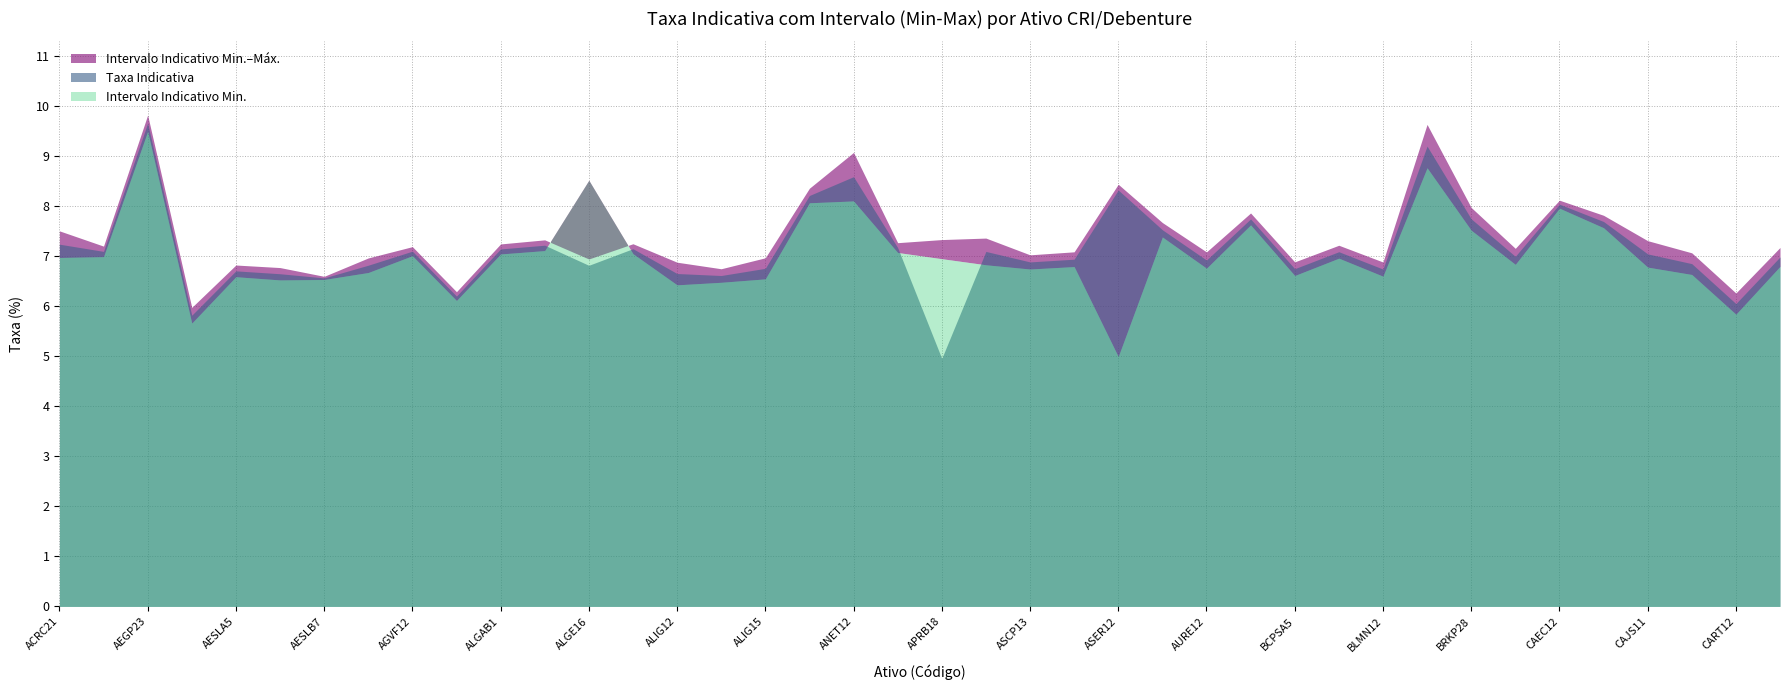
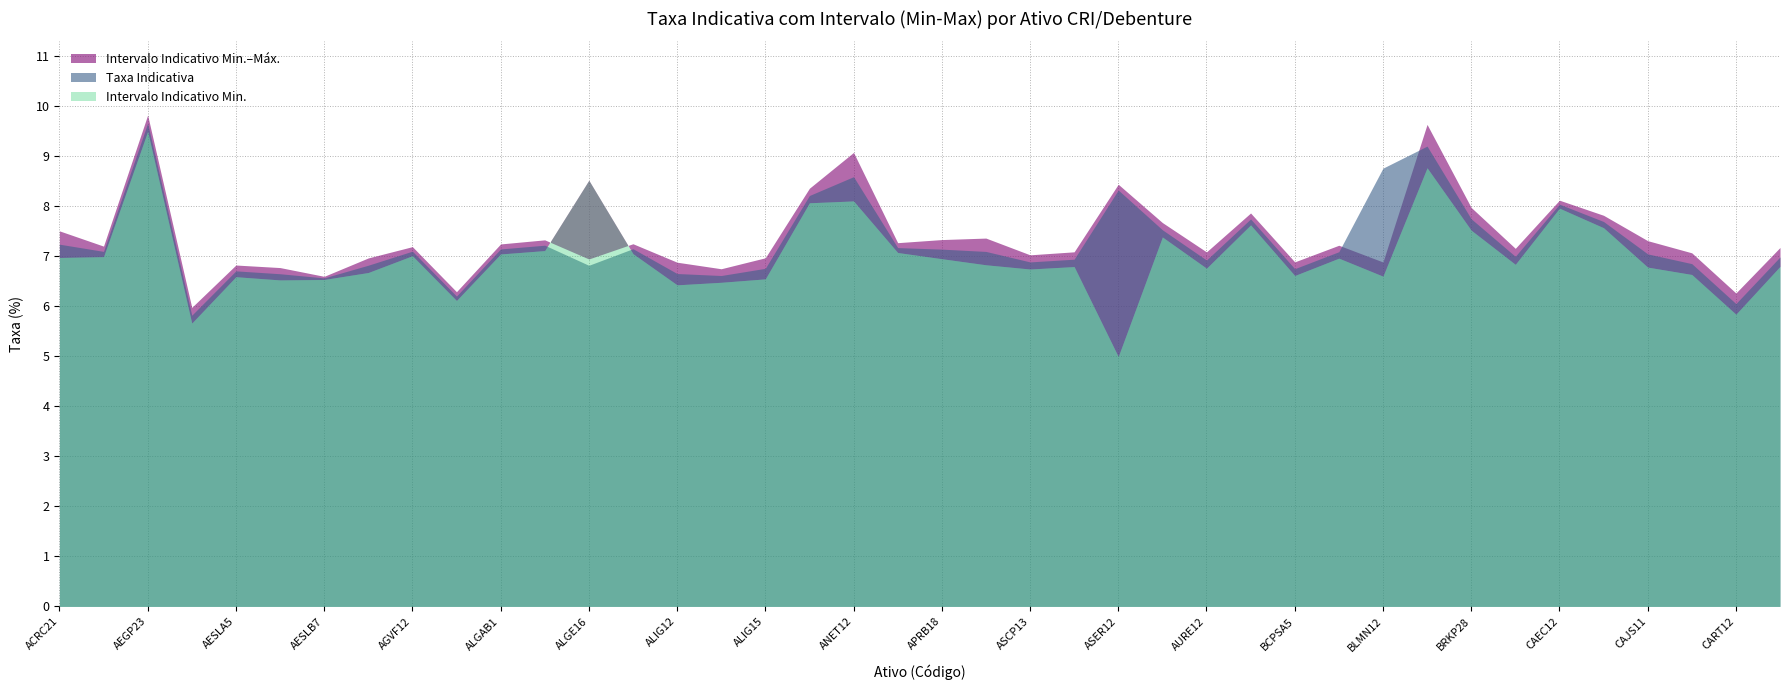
  {
    "Taxa Indicativa": {
      "ACRC21": 7.2,
      "AEGP23": 9.7,
      "AESLA5": 6.7,
      "AGVF12": 7.1,
      "ALGAB1": 7.1,
      "ALGE16": 6.8,
      "ALIG12": 6.7,
      "ALIG15": 6.8,
      "ANET12": 8.6,
-     "APRB18": 5.0,
+     "APRB18": 7.1,
      "ASCP13": 6.9,
      "ASER12": 8.3,
      "AURE12": 6.9,
      "BCPSA5": 6.7,
-     "BLMN12": 6.7,
+     "BLMN12": 8.8,
      "BRKP28": 7.7,
      "CAEC12": 8.0,
      "CAJS11": 7.0,
      "CART12": 6.1
    },
    "Intervalo Indicativo Min.": {
      "ACRC21": 7.0,
      "AEGP23": 9.5,
      "AESLA5": 6.6,
      "AGVF12": 7.0,
      "ALGAB1": 7.0,
      "ALIG12": 6.4,
      "ALIG15": 6.5,
      "ANET12": 8.1,
      "APRB18": 6.9,
      "ASCP13": 6.7,
      "ASER12": 5.0,
      "AURE12": 6.8,
      "BCPSA5": 6.6,
      "BLMN12": 6.6,
      "BRKP28": 7.5,
      "CAEC12": 8.0,
      "CAJS11": 6.8,
      "CART12": 5.8
    }
  }
